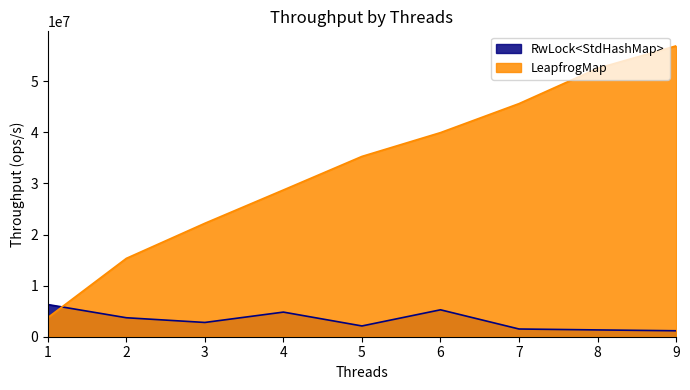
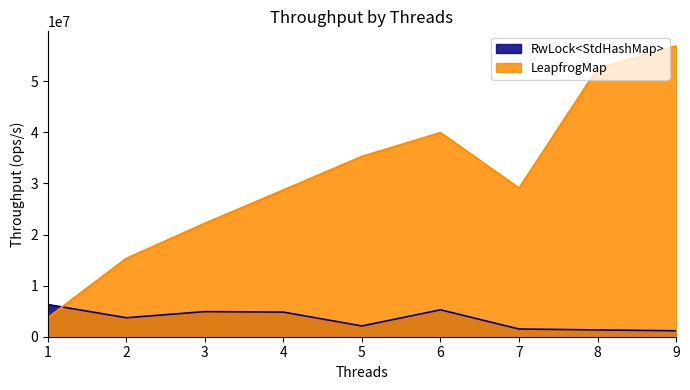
  {
    "RwLock<StdHashMap>": {
      "1": 6000000,
      "2": 4000000,
-     "3": 3000000,
+     "3": 5000000,
      "4": 5000000,
      "5": 2000000,
      "6": 5000000,
      "7": 2000000,
      "8": 1000000,
      "9": 1000000
    },
    "LeapfrogMap": {
      "1": 4000000,
      "2": 15000000,
      "3": 22000000,
      "4": 29000000,
      "5": 35000000,
      "6": 40000000,
-     "7": 46000000,
+     "7": 29000000,
      "9": 57000000
    }
  }
